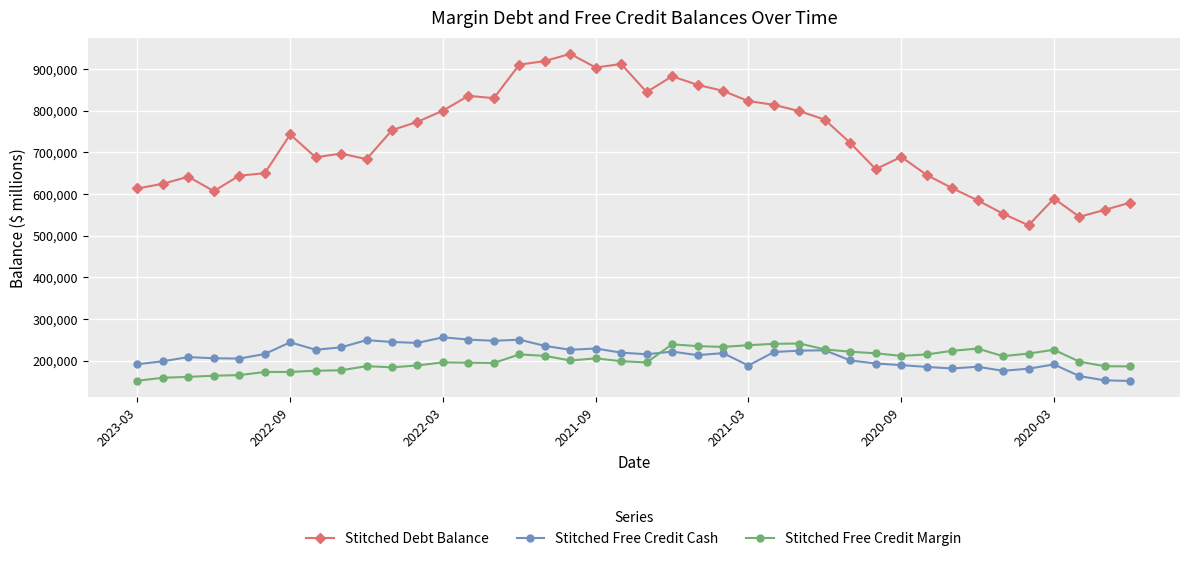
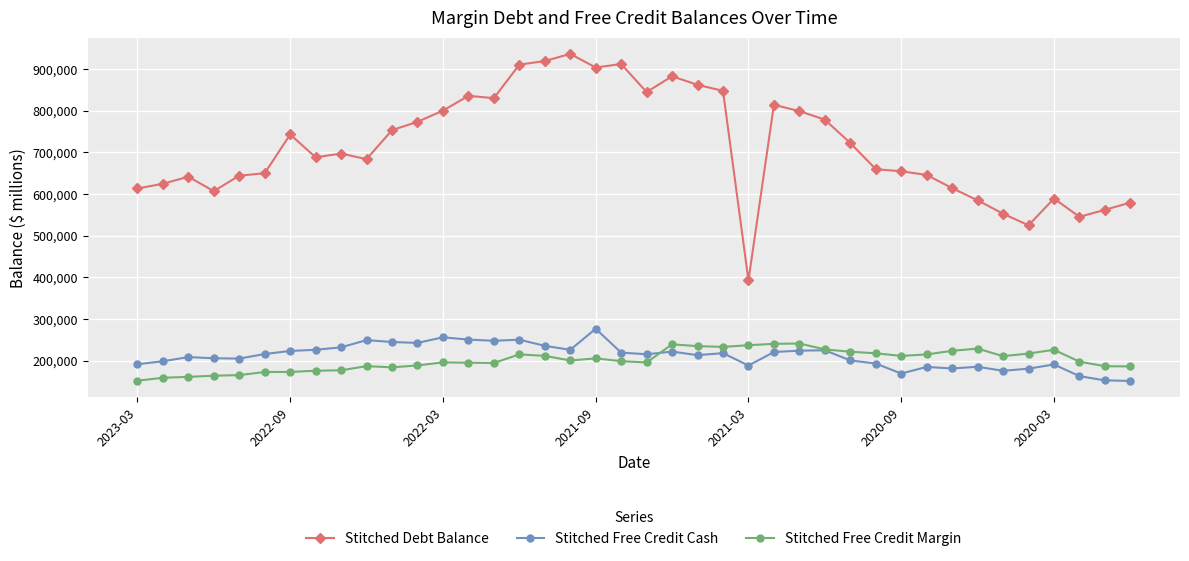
  {
    "Stitched Debt Balance": {
      "2023-03": "610,000",
      "2022-09": "740,000",
      "2022-03": "800,000",
      "2021-09": "900,000",
-     "2021-03": "820,000",
-     "2020-09": "690,000",
+     "2021-03": "390,000",
+     "2020-09": "650,000",
      "2020-03": "590,000"
    },
    "Stitched Free Credit Cash": {
      "2023-03": "190,000",
-     "2022-09": "240,000",
+     "2022-09": "220,000",
      "2022-03": "260,000",
-     "2021-09": "230,000",
+     "2021-09": "280,000",
      "2021-03": "190,000",
-     "2020-09": "190,000",
+     "2020-09": "170,000",
      "2020-03": "190,000"
    },
    "Stitched Free Credit Margin": {
      "2023-03": "150,000",
      "2022-09": "170,000",
      "2022-03": "200,000",
      "2021-09": "210,000",
      "2021-03": "240,000",
      "2020-09": "210,000",
      "2020-03": "230,000"
    }
  }
